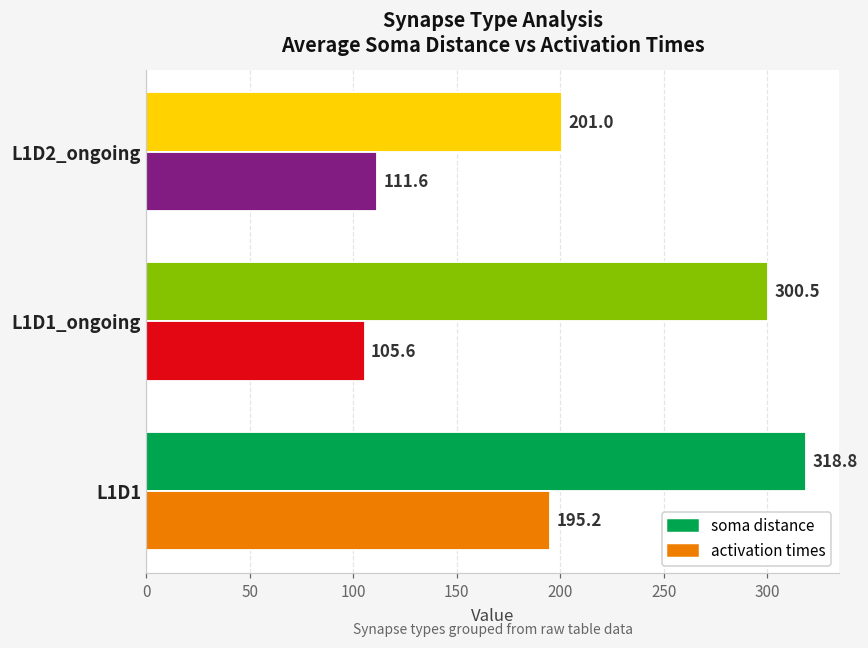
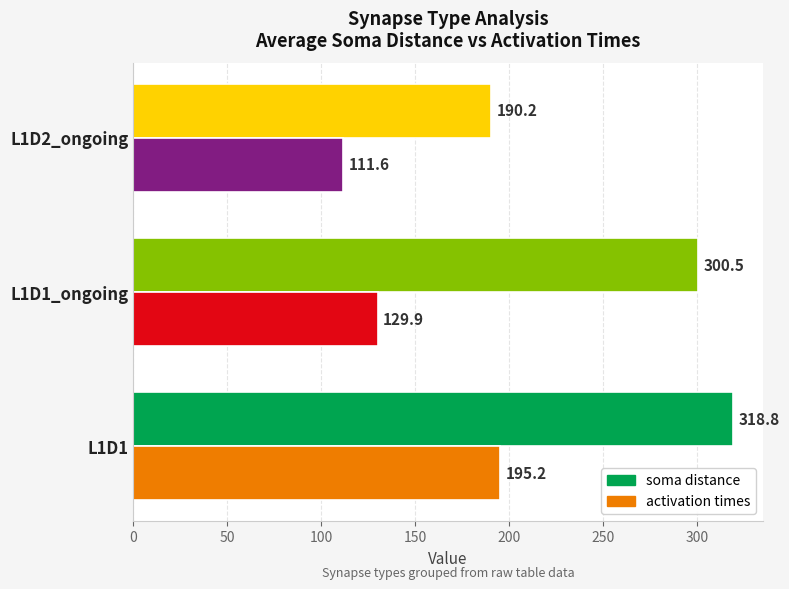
  {
    "soma distance": {
-     "L1D2_ongoing": 201.0,
+     "L1D2_ongoing": 190.2,
      "L1D1_ongoing": 300.5,
      "L1D1": 318.8
    },
    "activation times": {
      "L1D2_ongoing": 111.6,
-     "L1D1_ongoing": 105.6,
+     "L1D1_ongoing": 129.9,
      "L1D1": 195.2
    }
  }
